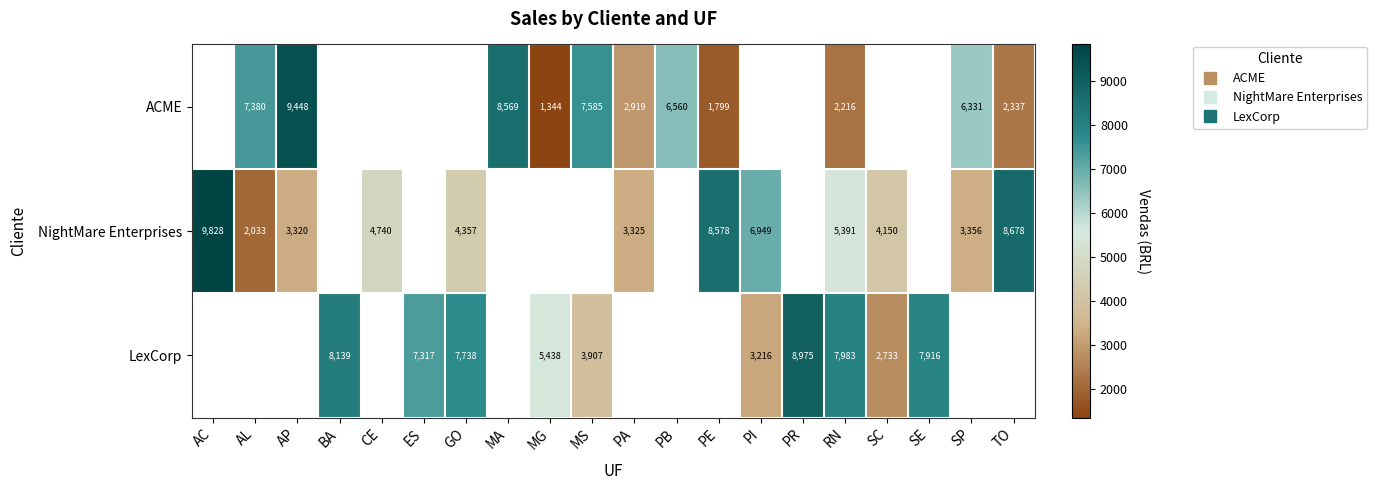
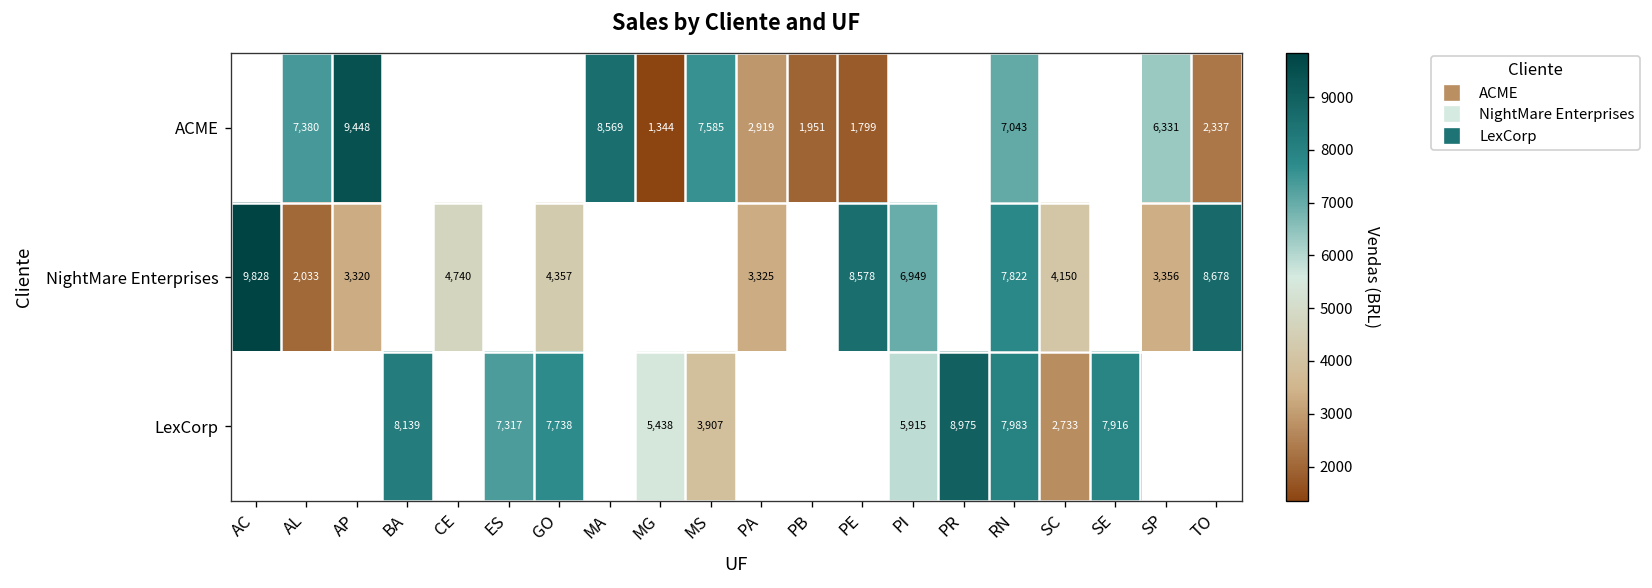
  {
    "ACME": {
      "AL": "7,380",
      "AP": "9,448",
      "MA": "8,569",
      "MG": "1,344",
      "MS": "7,585",
      "PA": "2,919",
-     "PB": "6,560",
+     "PB": "1,951",
      "PE": "1,799",
-     "RN": "2,216",
+     "RN": "7,043",
      "SP": "6,331",
      "TO": "2,337"
    },
    "NightMare Enterprises": {
      "AC": "9,828",
      "AL": "2,033",
      "AP": "3,320",
      "CE": "4,740",
      "GO": "4,357",
      "PA": "3,325",
      "PE": "8,578",
      "PI": "6,949",
-     "RN": "5,391",
+     "RN": "7,822",
      "SC": "4,150",
      "SP": "3,356",
      "TO": "8,678"
    },
    "LexCorp": {
      "BA": "8,139",
      "ES": "7,317",
      "GO": "7,738",
      "MG": "5,438",
      "MS": "3,907",
-     "PI": "3,216",
+     "PI": "5,915",
      "PR": "8,975",
      "RN": "7,983",
      "SC": "2,733",
      "SE": "7,916"
    }
  }
